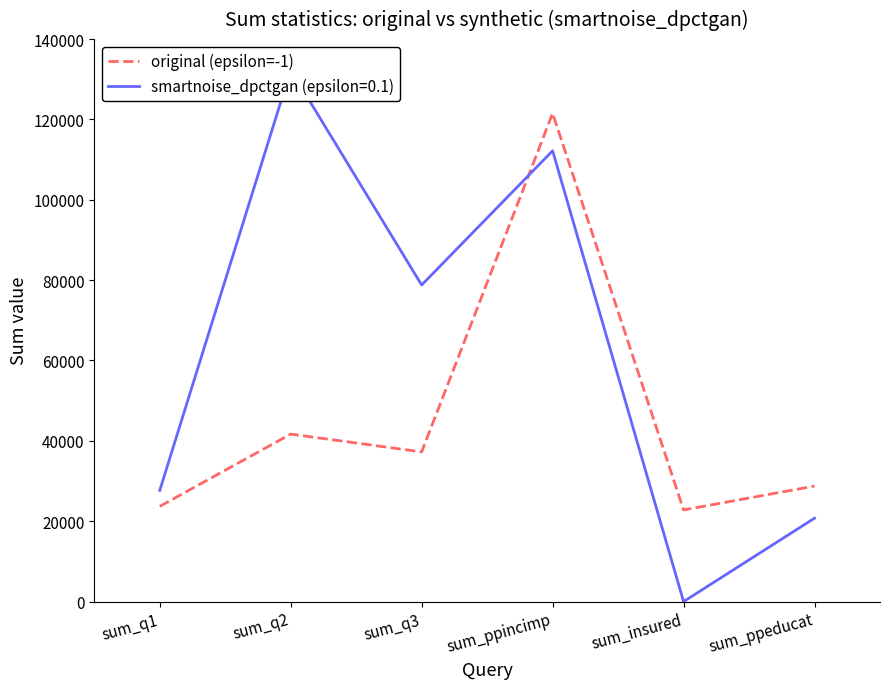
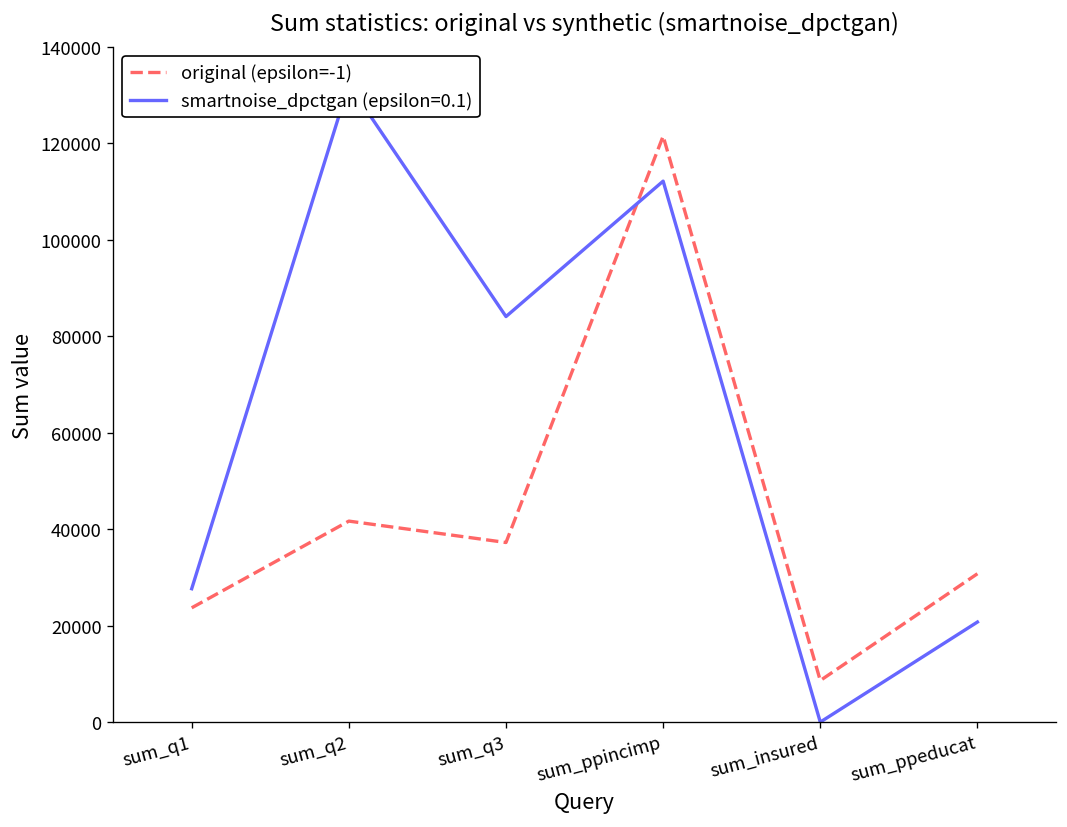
  {
    "original (epsilon=-1)": {
      "sum_q1": 24000,
      "sum_q2": 42000,
      "sum_q3": 37000,
      "sum_ppincimp": 122000,
-     "sum_insured": 23000,
-     "sum_ppeducat": 29000
+     "sum_insured": 9000,
+     "sum_ppeducat": 31000
    },
    "smartnoise_dpctgan (epsilon=0.1)": {
      "sum_q1": 28000,
-     "sum_q3": 79000,
+     "sum_q3": 84000,
      "sum_ppincimp": 112000,
      "sum_insured": 0,
      "sum_ppeducat": 21000
    }
  }
